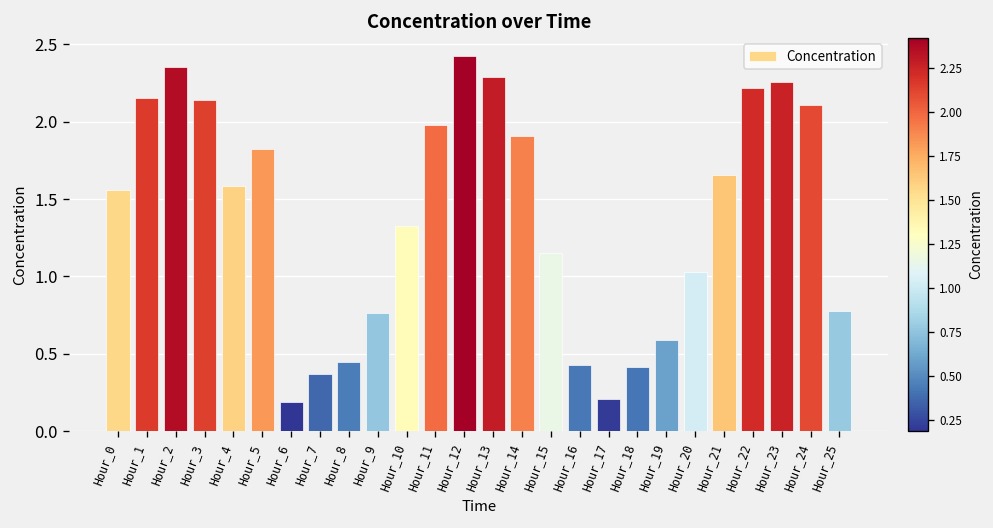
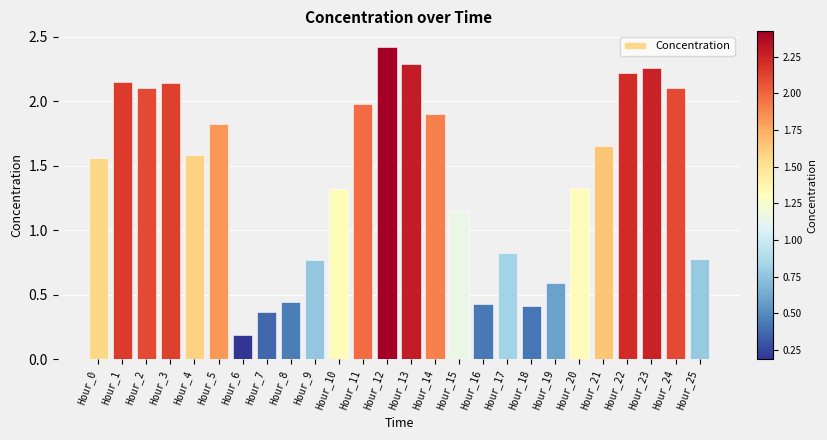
  {
    "Hour_0": 1.56,
    "Hour_1": 2.15,
-   "Hour_2": 2.35,
+   "Hour_2": 2.11,
    "Hour_3": 2.14,
    "Hour_4": 1.58,
    "Hour_5": 1.83,
    "Hour_6": 0.19,
    "Hour_7": 0.37,
    "Hour_8": 0.45,
    "Hour_9": 0.77,
    "Hour_10": 1.32,
    "Hour_11": 1.98,
    "Hour_12": 2.42,
    "Hour_13": 2.29,
    "Hour_14": 1.90,
    "Hour_15": 1.15,
    "Hour_16": 0.43,
-   "Hour_17": 0.21,
+   "Hour_17": 0.82,
    "Hour_18": 0.42,
    "Hour_19": 0.59,
-   "Hour_20": 1.03,
+   "Hour_20": 1.33,
    "Hour_21": 1.65,
    "Hour_22": 2.22,
    "Hour_23": 2.26,
    "Hour_24": 2.11,
    "Hour_25": 0.78
  }
